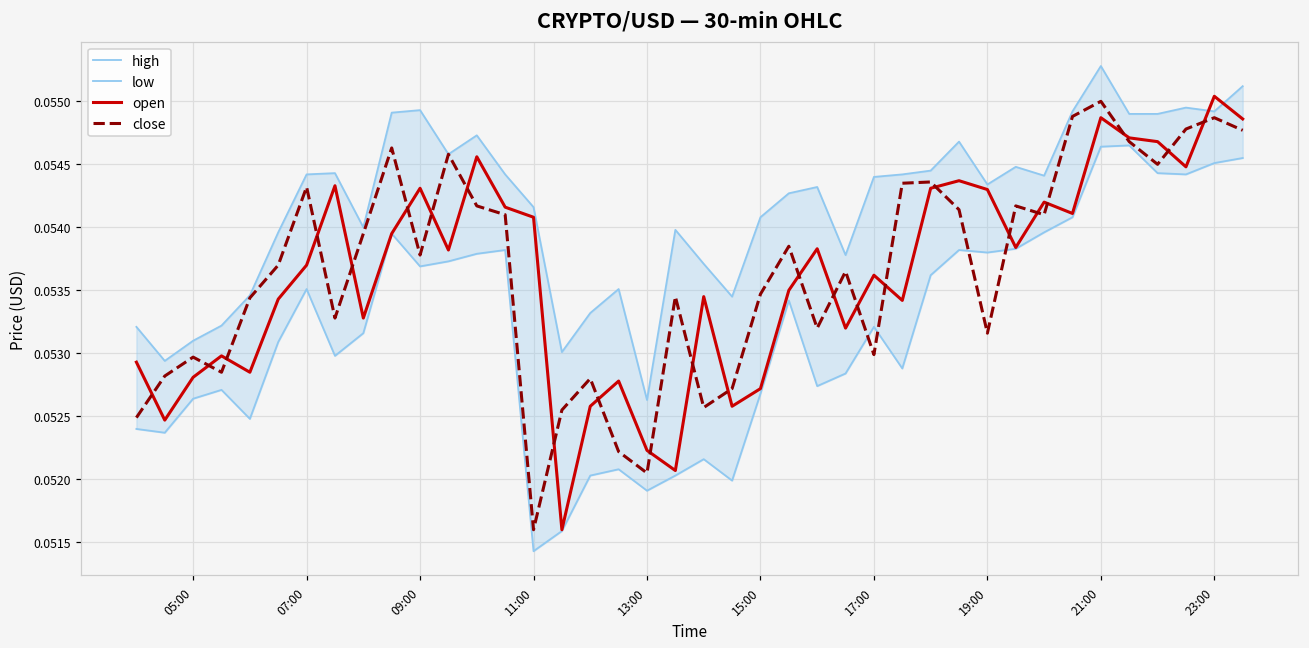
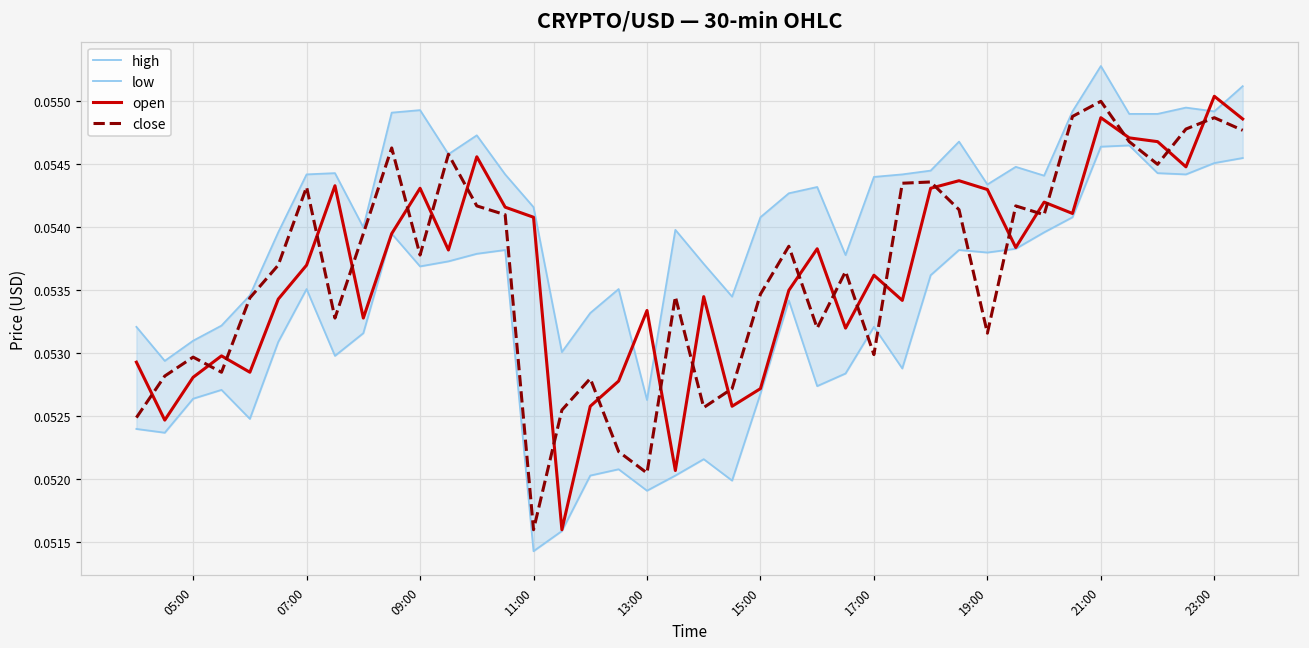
  {
    "open": {
      "05:00": 0.05281,
      "07:00": 0.05370,
      "09:00": 0.05431,
      "11:00": 0.05408,
-     "13:00": 0.05223,
+     "13:00": 0.05334,
      "15:00": 0.05272,
      "17:00": 0.05362,
      "19:00": 0.05430,
      "21:00": 0.05487,
      "23:00": 0.05504
    },
    "close": {
      "05:00": 0.05297,
      "07:00": 0.05432,
      "09:00": 0.05378,
      "11:00": 0.05160,
      "13:00": 0.05205,
      "15:00": 0.05347,
      "17:00": 0.05299,
      "19:00": 0.05316,
      "21:00": 0.05500,
      "23:00": 0.05487
    }
  }
